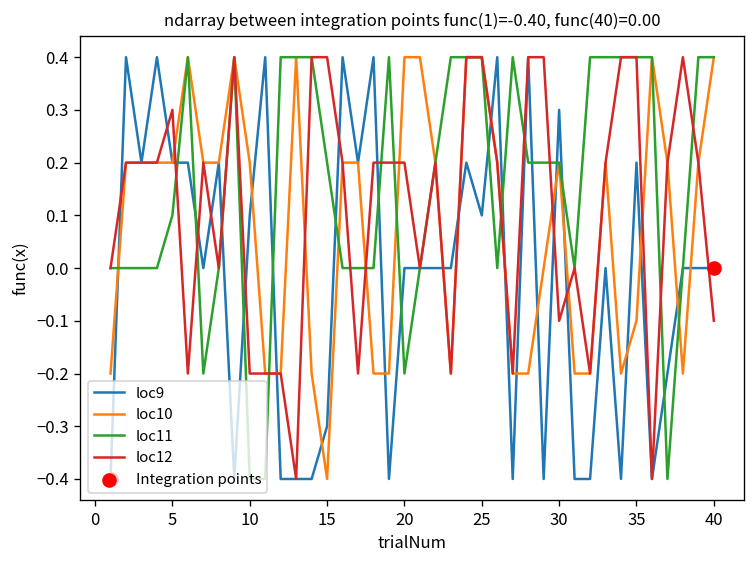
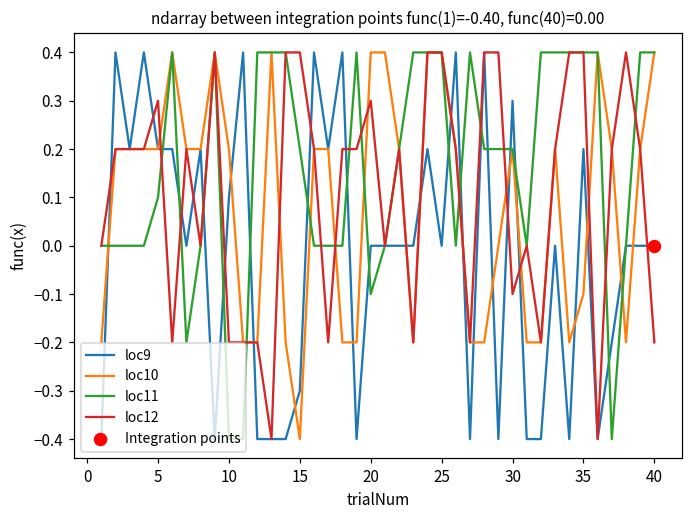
  {
    "loc9": {
      "10": 0.1,
      "15": -0.3,
      "20": 0.0,
-     "25": 0.1,
+     "25": 0.0,
      "30": 0.3,
      "35": 0.2
    },
    "loc10": {
      "10": 0.2,
      "15": -0.4,
      "20": 0.4,
      "35": -0.1
    },
    "loc11": {
      "5": 0.1,
      "15": 0.2,
-     "20": -0.2
+     "20": -0.1
    },
    "loc12": {
      "5": 0.3,
      "15": 0.4,
-     "20": 0.2,
+     "20": 0.3,
      "30": -0.1,
-     "40": -0.1
+     "40": -0.2
    }
  }
